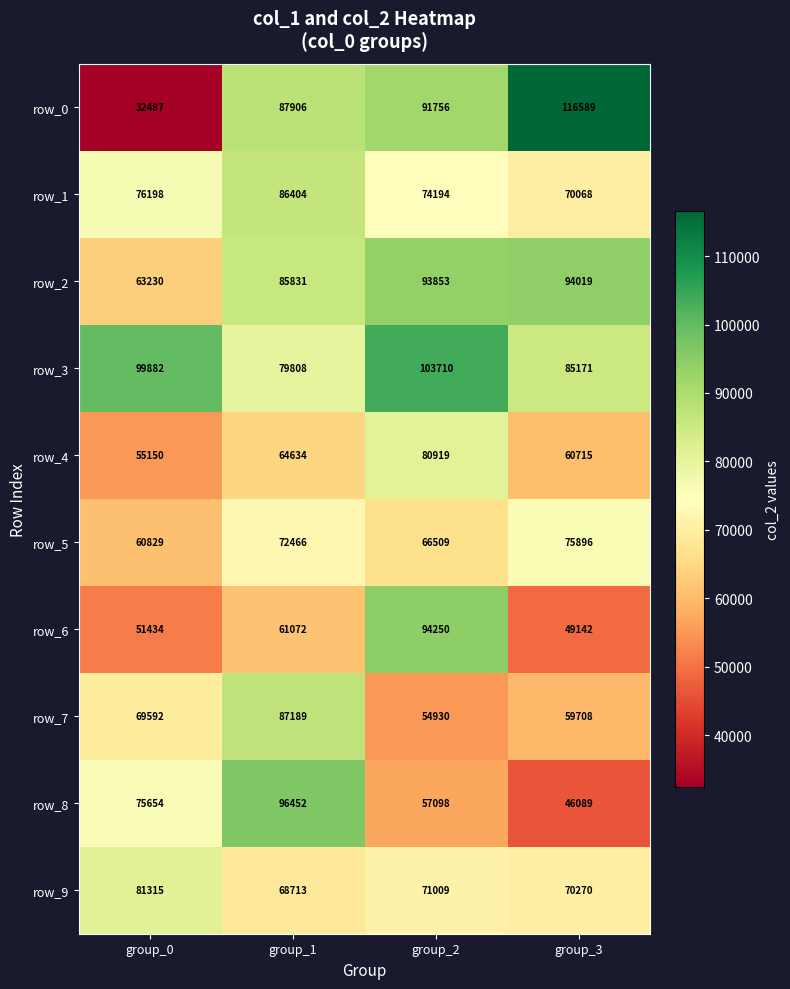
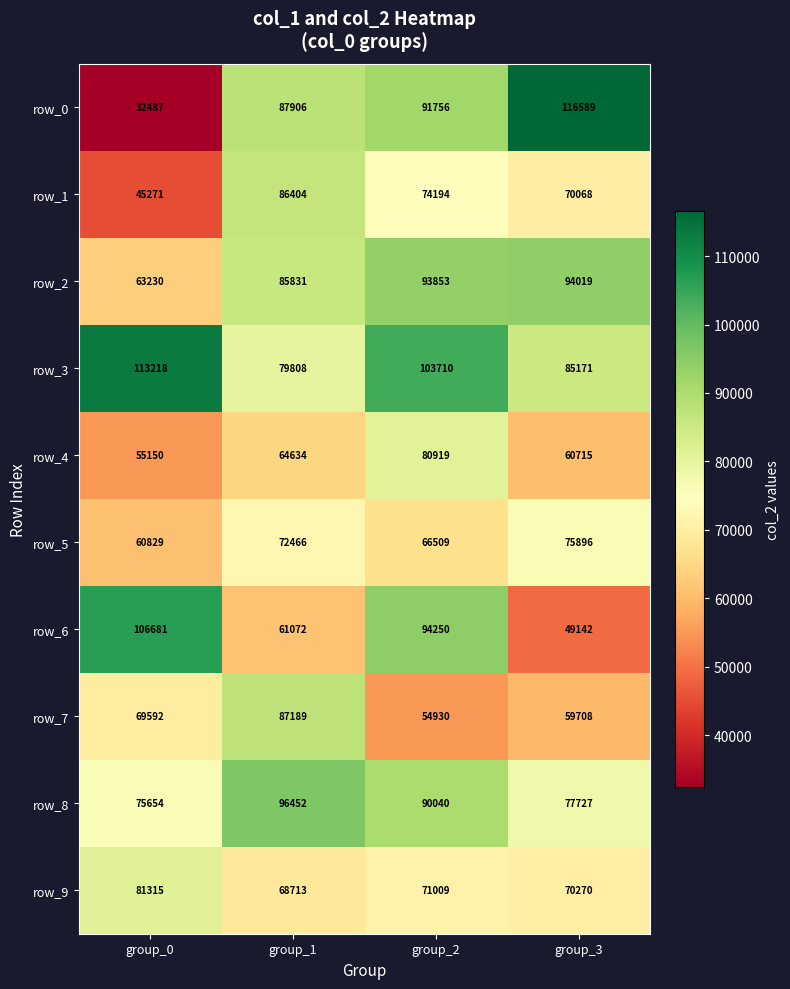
  {
    "row_0": {
      "group_0": 32487,
      "group_1": 87906,
      "group_2": 91756,
      "group_3": 116589
    },
    "row_1": {
-     "group_0": 76198,
+     "group_0": 45271,
      "group_1": 86404,
      "group_2": 74194,
      "group_3": 70068
    },
    "row_2": {
      "group_0": 63230,
      "group_1": 85831,
      "group_2": 93853,
      "group_3": 94019
    },
    "row_3": {
-     "group_0": 99882,
+     "group_0": 113218,
      "group_1": 79808,
      "group_2": 103710,
      "group_3": 85171
    },
    "row_4": {
      "group_0": 55150,
      "group_1": 64634,
      "group_2": 80919,
      "group_3": 60715
    },
    "row_5": {
      "group_0": 60829,
      "group_1": 72466,
      "group_2": 66509,
      "group_3": 75896
    },
    "row_6": {
-     "group_0": 51434,
+     "group_0": 106681,
      "group_1": 61072,
      "group_2": 94250,
      "group_3": 49142
    },
    "row_7": {
      "group_0": 69592,
      "group_1": 87189,
      "group_2": 54930,
      "group_3": 59708
    },
    "row_8": {
      "group_0": 75654,
      "group_1": 96452,
-     "group_2": 57098,
-     "group_3": 46089
+     "group_2": 90040,
+     "group_3": 77727
    },
    "row_9": {
      "group_0": 81315,
      "group_1": 68713,
      "group_2": 71009,
      "group_3": 70270
    }
  }
